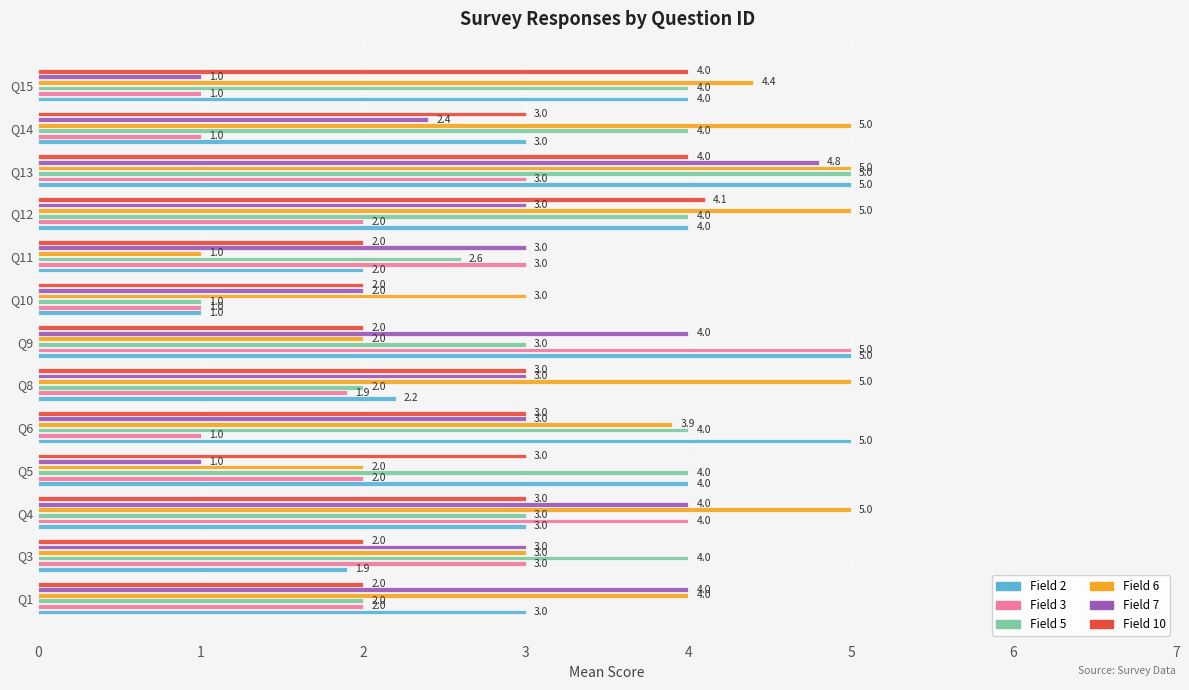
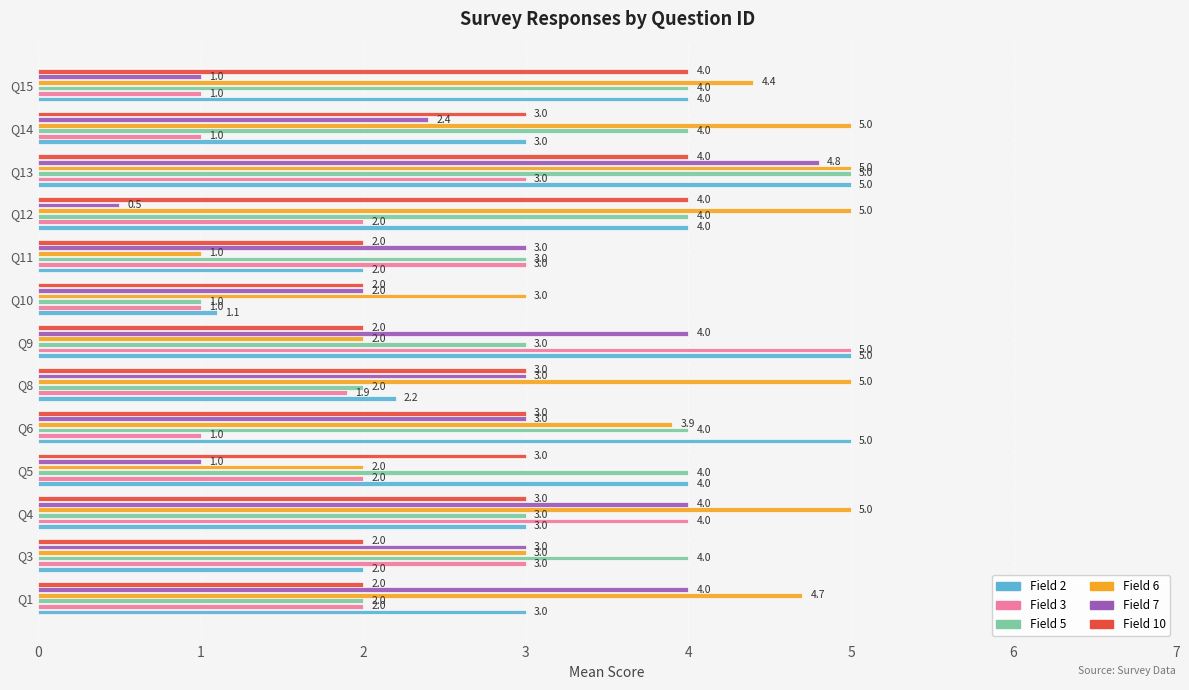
  {
    "Field 2": {
      "Q15": 4.0,
      "Q14": 3.0,
      "Q13": 5.0,
      "Q12": 4.0,
      "Q11": 2.0,
-     "Q10": 1.0,
+     "Q10": 1.1,
      "Q8": 2.2,
      "Q6": 5.0,
      "Q5": 4.0,
      "Q4": 3.0,
-     "Q3": 1.9,
+     "Q3": 2.0,
      "Q1": 3.0
    },
    "Field 3": {
      "Q15": 1.0,
      "Q14": 1.0,
      "Q13": 3.0,
      "Q12": 2.0,
      "Q11": 3.0,
      "Q8": 1.9,
      "Q6": 1.0,
      "Q5": 2.0,
      "Q4": 4.0,
      "Q3": 3.0
    },
    "Field 5": {
      "Q15": 4.0,
      "Q14": 4.0,
      "Q12": 4.0,
-     "Q11": 2.6,
+     "Q11": 3.0,
      "Q9": 3.0,
      "Q8": 2.0,
      "Q6": 4.0,
      "Q5": 4.0,
      "Q4": 3.0,
      "Q3": 4.0
    },
    "Field 6": {
      "Q15": 4.4,
      "Q14": 5.0,
      "Q12": 5.0,
      "Q11": 1.0,
      "Q10": 3.0,
      "Q9": 2.0,
      "Q8": 5.0,
      "Q6": 3.9,
      "Q5": 2.0,
      "Q4": 5.0,
-     "Q1": 4.0
+     "Q1": 4.7
    },
    "Field 7": {
      "Q15": 1.0,
      "Q14": 2.4,
      "Q13": 4.8,
-     "Q12": 3.0,
+     "Q12": 0.5,
      "Q11": 3.0,
      "Q9": 4.0,
      "Q5": 1.0,
      "Q4": 4.0
    },
    "Field 10": {
      "Q15": 4.0,
      "Q14": 3.0,
      "Q13": 4.0,
-     "Q12": 4.1,
+     "Q12": 4.0,
      "Q11": 2.0,
      "Q9": 2.0,
      "Q5": 3.0,
      "Q4": 3.0,
      "Q3": 2.0,
      "Q1": 2.0
    }
  }
